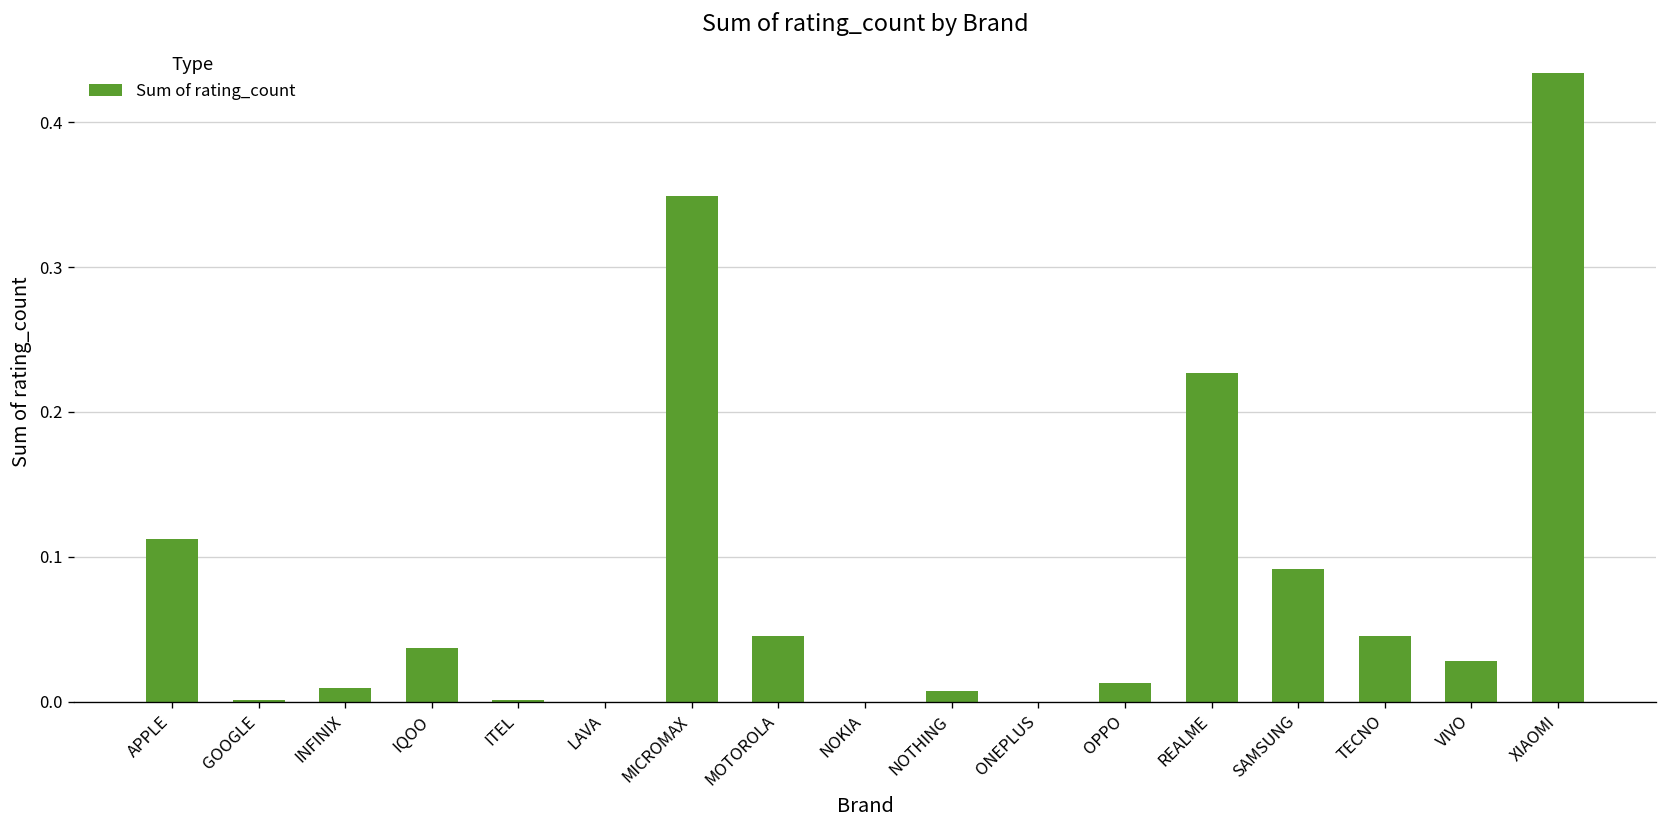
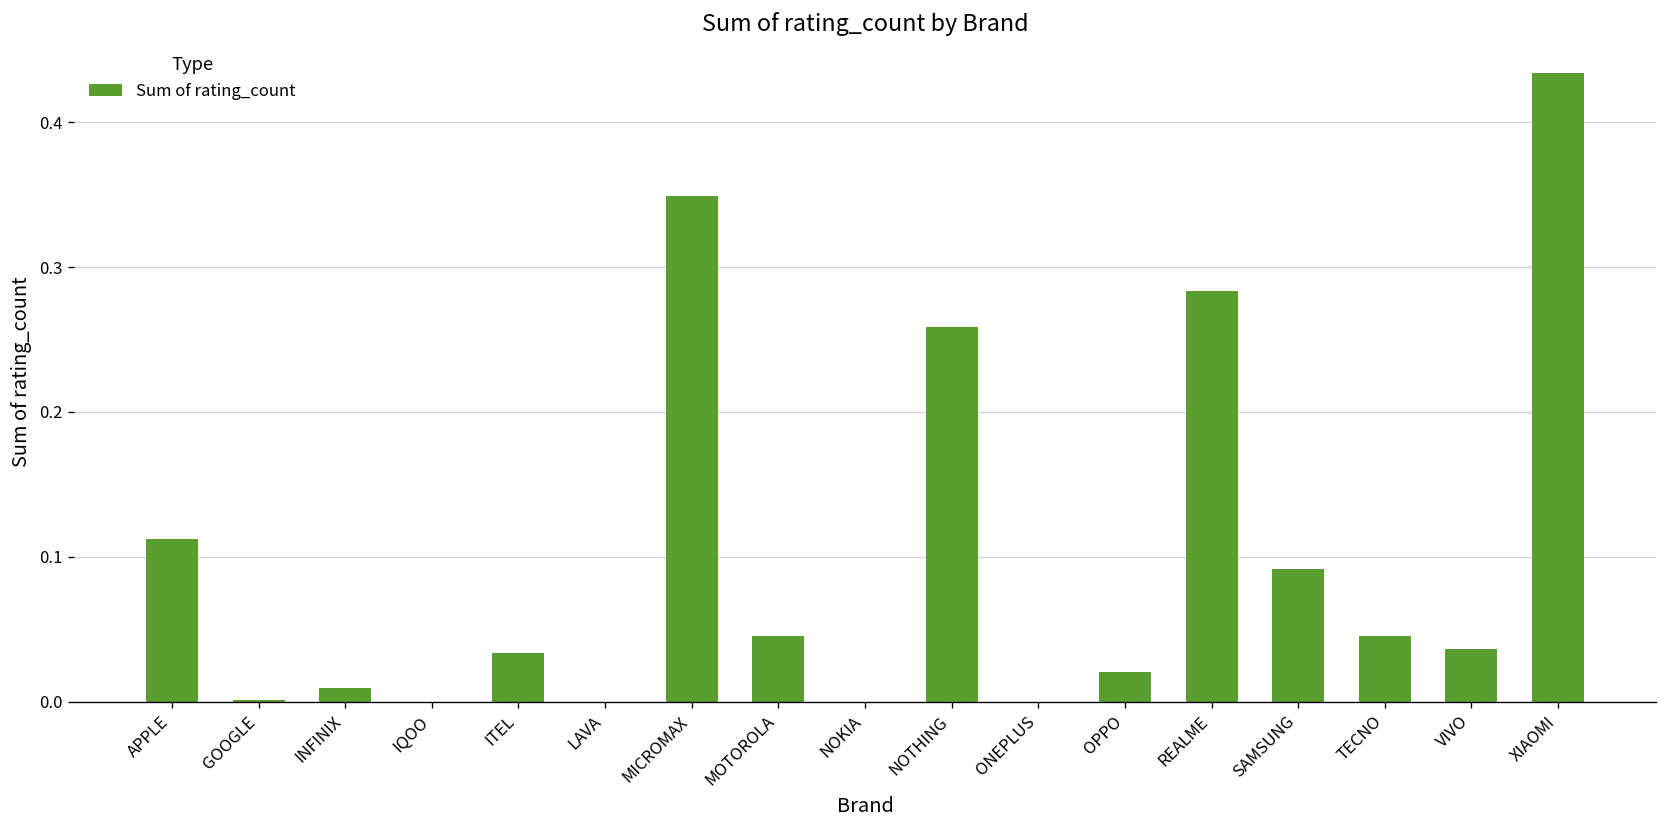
  {
    "APPLE": 0.112,
    "INFINIX": 0.009,
-   "IQOO": 0.037,
-   "ITEL": 0.001,
+   "IQOO": 0.000,
+   "ITEL": 0.034,
    "MICROMAX": 0.349,
    "MOTOROLA": 0.045,
-   "NOTHING": 0.007,
-   "OPPO": 0.013,
-   "REALME": 0.227,
+   "NOTHING": 0.259,
+   "OPPO": 0.020,
+   "REALME": 0.284,
    "SAMSUNG": 0.092,
    "TECNO": 0.045,
-   "VIVO": 0.028,
+   "VIVO": 0.036,
    "XIAOMI": 0.434
  }
